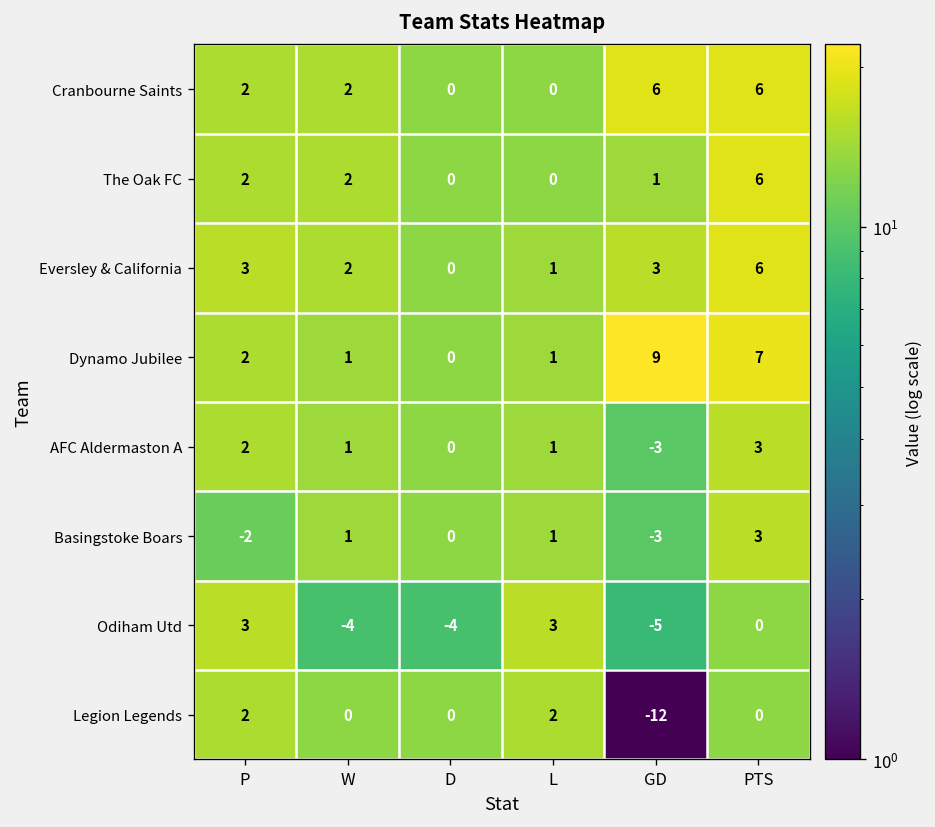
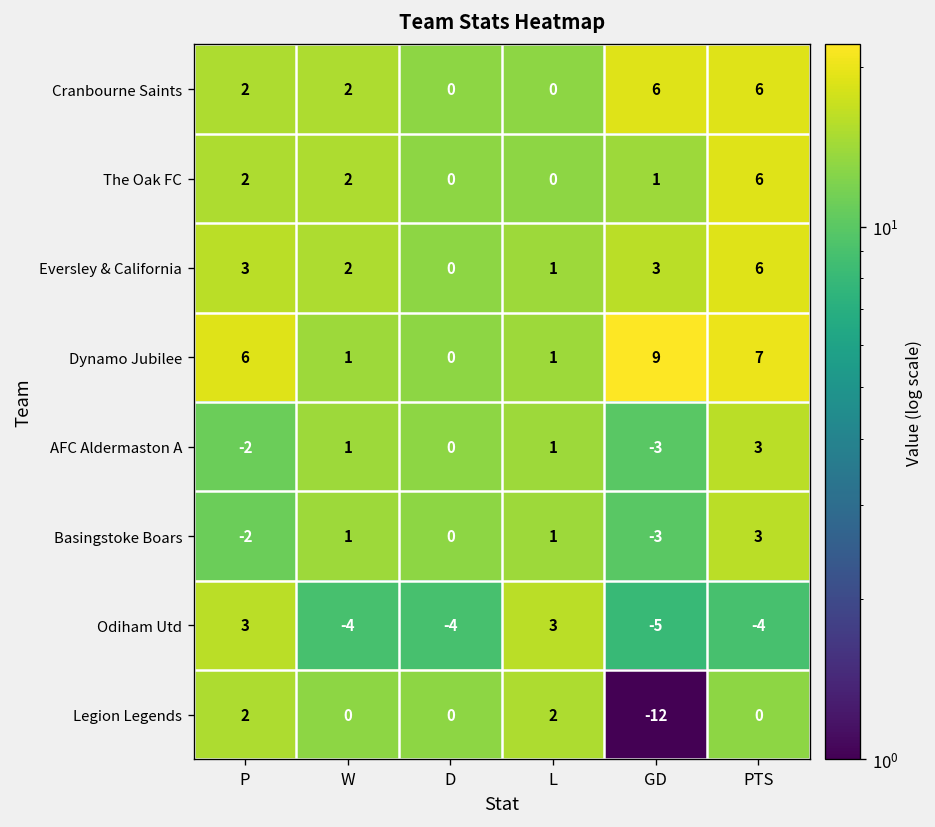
  {
    "Cranbourne Saints": {
      "P": 2,
      "W": 2,
      "D": 0,
      "L": 0,
      "GD": 6,
      "PTS": 6
    },
    "The Oak FC": {
      "P": 2,
      "W": 2,
      "D": 0,
      "L": 0,
      "GD": 1,
      "PTS": 6
    },
    "Eversley & California": {
      "P": 3,
      "W": 2,
      "D": 0,
      "L": 1,
      "GD": 3,
      "PTS": 6
    },
    "Dynamo Jubilee": {
-     "P": 2,
+     "P": 6,
      "W": 1,
      "D": 0,
      "L": 1,
      "GD": 9,
      "PTS": 7
    },
    "AFC Aldermaston A": {
-     "P": 2,
+     "P": -2,
      "W": 1,
      "D": 0,
      "L": 1,
      "GD": -3,
      "PTS": 3
    },
    "Basingstoke Boars": {
      "P": -2,
      "W": 1,
      "D": 0,
      "L": 1,
      "GD": -3,
      "PTS": 3
    },
    "Odiham Utd": {
      "P": 3,
      "W": -4,
      "D": -4,
      "L": 3,
      "GD": -5,
-     "PTS": 0
+     "PTS": -4
    },
    "Legion Legends": {
      "P": 2,
      "W": 0,
      "D": 0,
      "L": 2,
      "GD": -12,
      "PTS": 0
    }
  }
